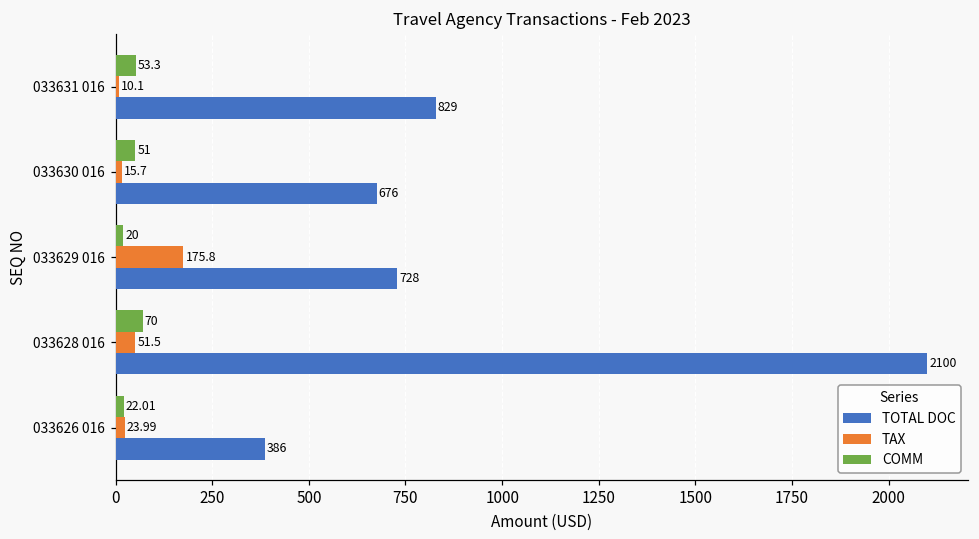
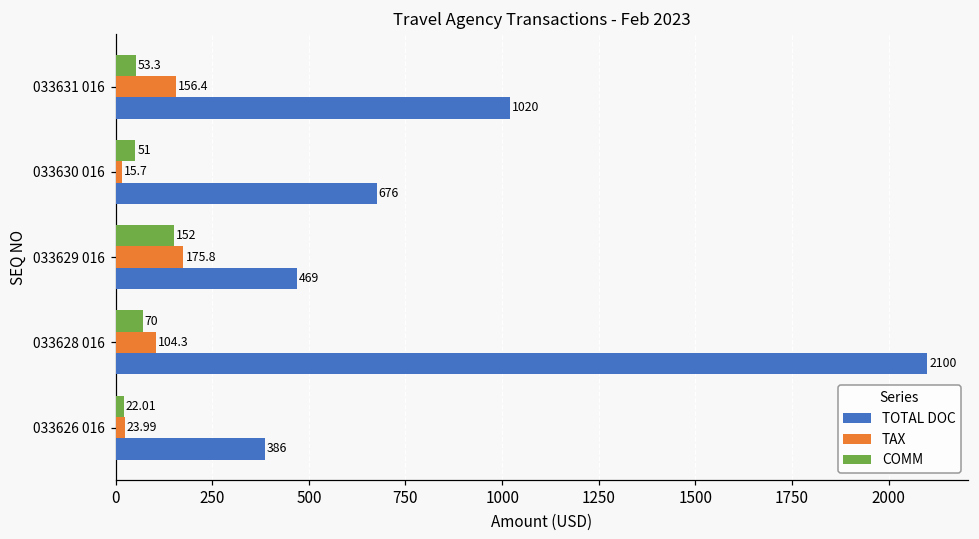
  {
    "TOTAL DOC": {
-     "033631 016": 829,
+     "033631 016": 1020,
      "033630 016": 676,
-     "033629 016": 728,
+     "033629 016": 469,
      "033628 016": 2100,
      "033626 016": 386
    },
    "TAX": {
-     "033631 016": 10.1,
+     "033631 016": 156.4,
      "033630 016": 15.7,
      "033629 016": 175.8,
-     "033628 016": 51.5,
+     "033628 016": 104.3,
      "033626 016": 23.99
    },
    "COMM": {
      "033631 016": 53.3,
      "033630 016": 51,
-     "033629 016": 20,
+     "033629 016": 152,
      "033628 016": 70,
      "033626 016": 22.01
    }
  }
